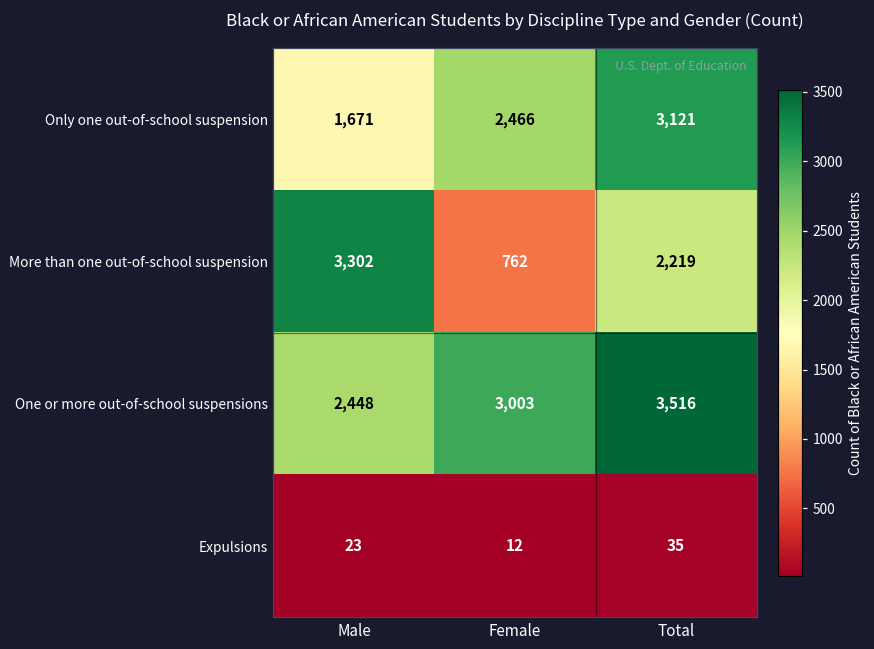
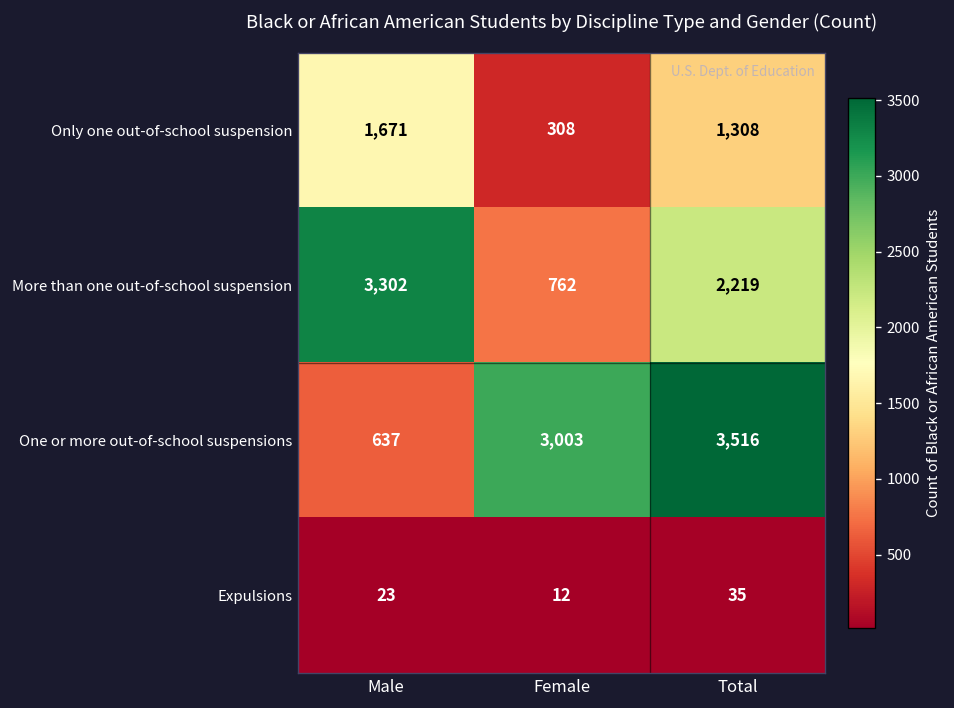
  {
    "Only one out-of-school suspension": {
      "Male": "1,671",
-     "Female": "2,466",
-     "Total": "3,121"
+     "Female": "308",
+     "Total": "1,308"
    },
    "More than one out-of-school suspension": {
      "Male": "3,302",
      "Female": "762",
      "Total": "2,219"
    },
    "One or more out-of-school suspensions": {
-     "Male": "2,448",
+     "Male": "637",
      "Female": "3,003",
      "Total": "3,516"
    },
    "Expulsions": {
      "Male": "23",
      "Female": "12",
      "Total": "35"
    }
  }
